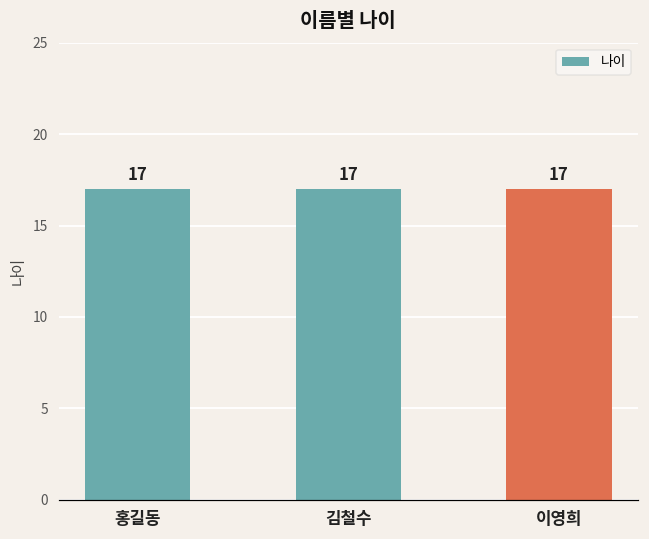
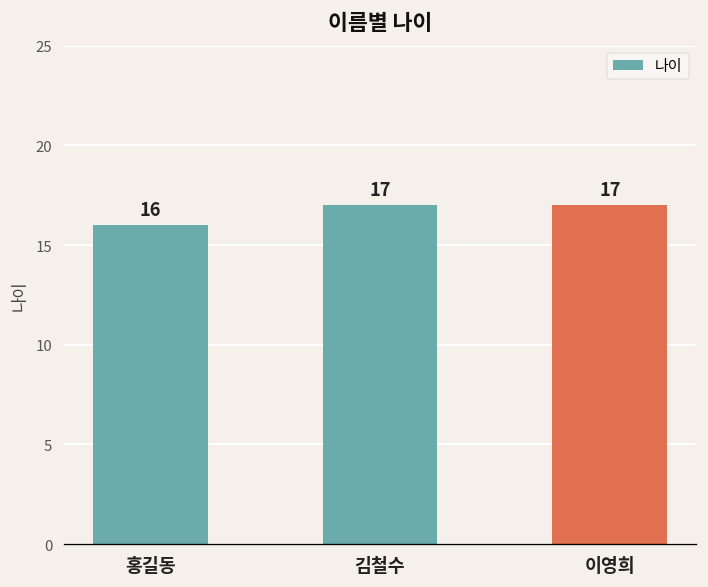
  {
-   "홍길동": 17,
+   "홍길동": 16,
    "김철수": 17,
    "이영희": 17
  }
